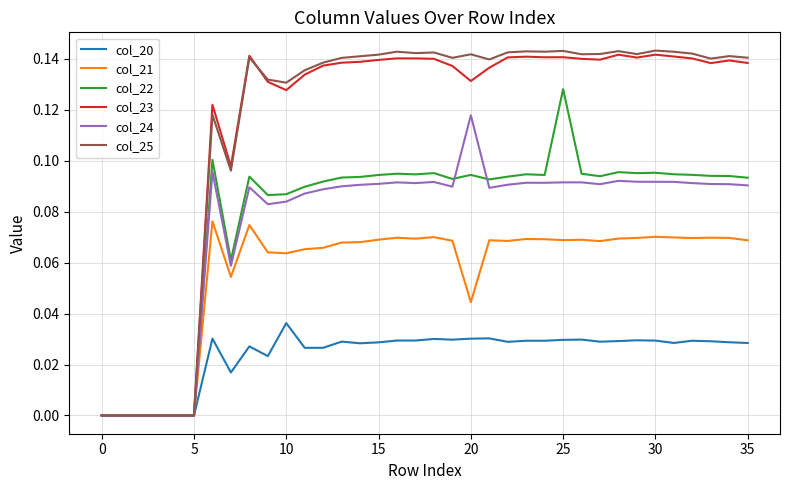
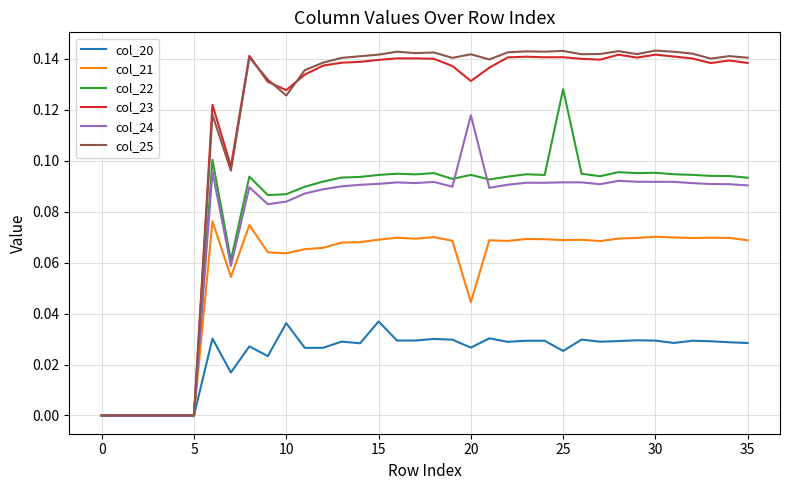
  {
    "col_20": {
      "10": 0.036,
-     "15": 0.029,
-     "20": 0.030,
-     "25": 0.030,
+     "15": 0.037,
+     "20": 0.027,
+     "25": 0.025,
      "30": 0.029,
      "35": 0.028
    },
    "col_21": {
      "10": 0.064,
      "15": 0.069,
      "20": 0.044,
      "25": 0.069,
      "30": 0.070,
      "35": 0.069
    },
    "col_22": {
      "10": 0.087,
      "15": 0.094,
      "20": 0.094,
      "25": 0.128,
      "30": 0.095,
      "35": 0.093
    },
    "col_23": {
      "10": 0.128,
      "15": 0.140,
      "20": 0.131,
      "25": 0.141,
      "30": 0.142,
      "35": 0.138
    },
    "col_24": {
      "10": 0.084,
      "15": 0.091,
      "20": 0.118,
      "25": 0.091,
      "30": 0.092,
      "35": 0.090
    },
    "col_25": {
-     "10": 0.131,
+     "10": 0.126,
      "15": 0.142,
      "20": 0.142,
      "25": 0.143,
      "30": 0.143,
      "35": 0.140
    }
  }
